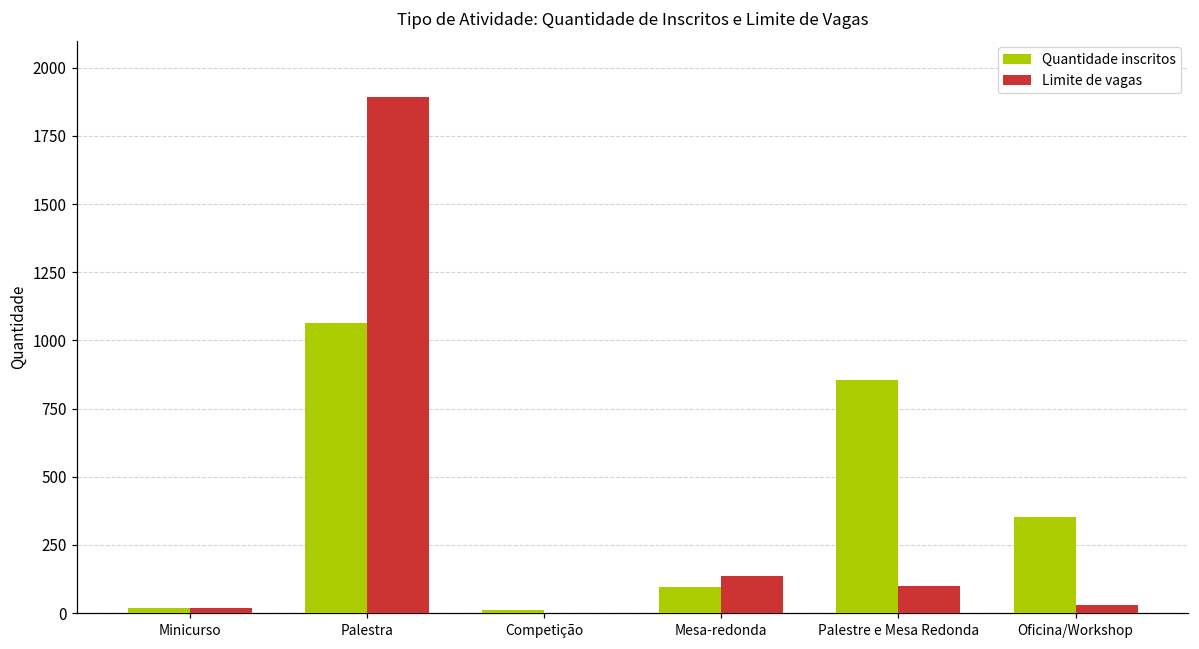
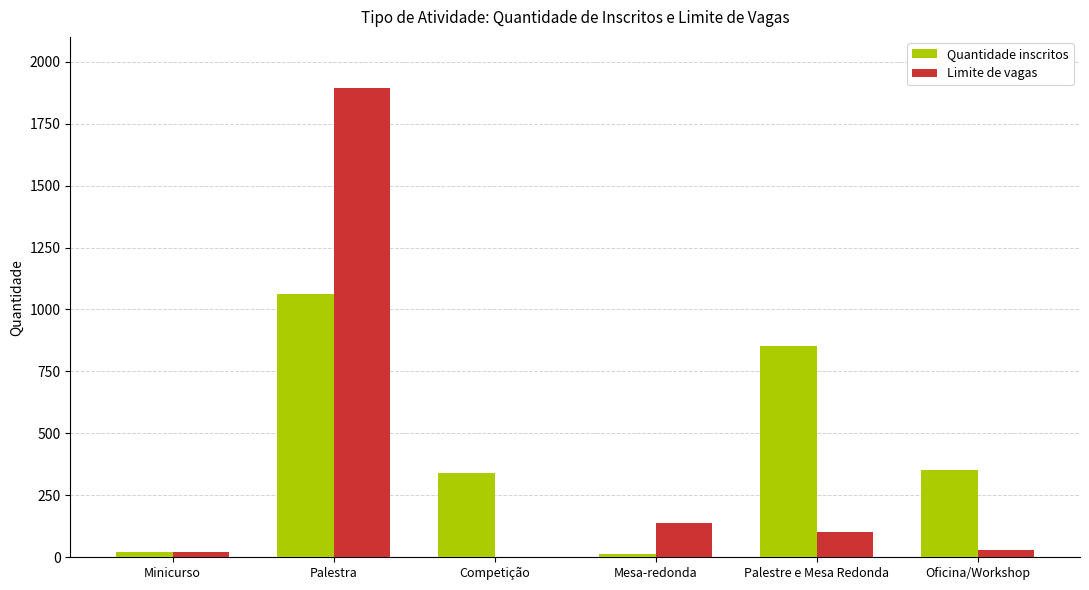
  {
    "Quantidade inscritos": {
      "Minicurso": 20,
      "Palestra": 1060,
-     "Competição": 10,
-     "Mesa-redonda": 90,
+     "Competição": 340,
+     "Mesa-redonda": 10,
      "Palestre e Mesa Redonda": 850,
      "Oficina/Workshop": 350
    },
    "Limite de vagas": {
      "Minicurso": 20,
      "Palestra": 1890,
      "Competição": 0,
      "Mesa-redonda": 140,
      "Palestre e Mesa Redonda": 100,
      "Oficina/Workshop": 30
    }
  }
